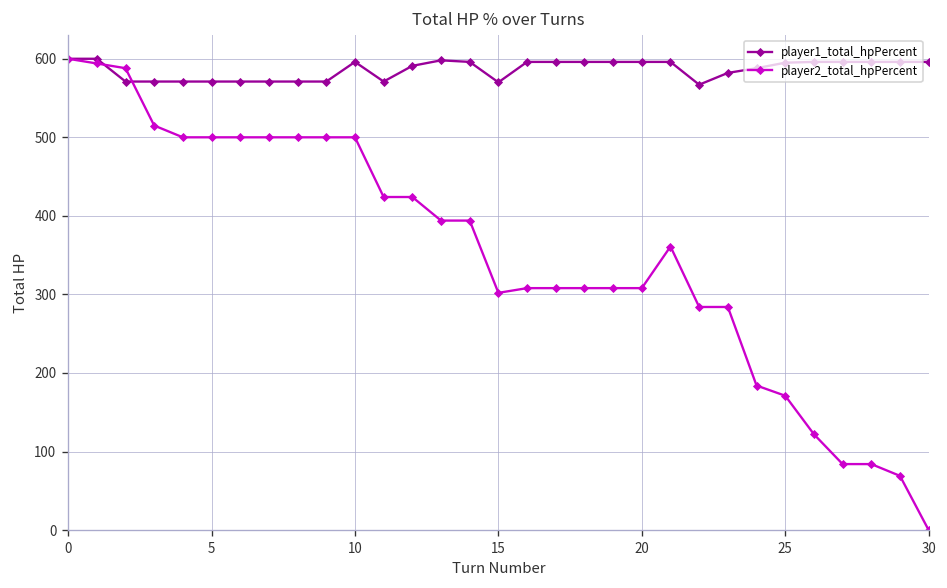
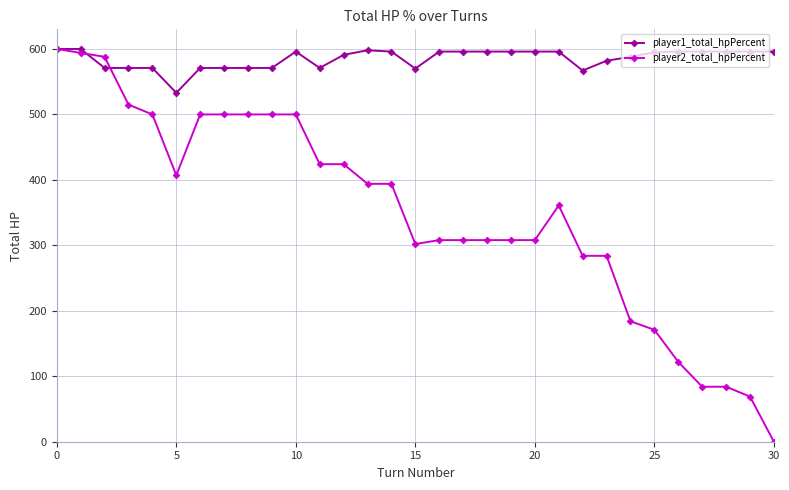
  {
    "player1_total_hpPercent": {
-     "5": 570,
+     "5": 530,
      "10": 600,
      "15": 570,
      "20": 600,
      "30": 600
    },
    "player2_total_hpPercent": {
-     "5": 500,
+     "5": 410,
      "10": 500,
      "15": 300,
      "20": 310,
      "25": 170,
      "30": 0
    }
  }
